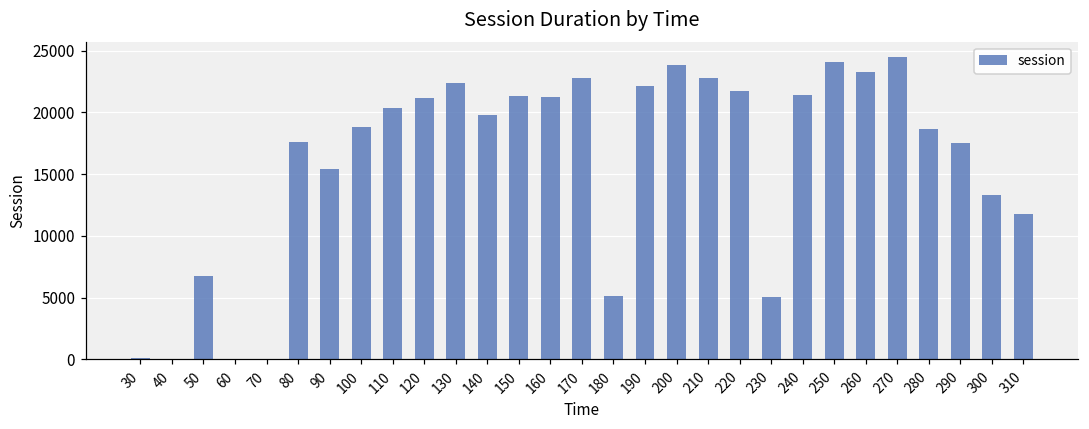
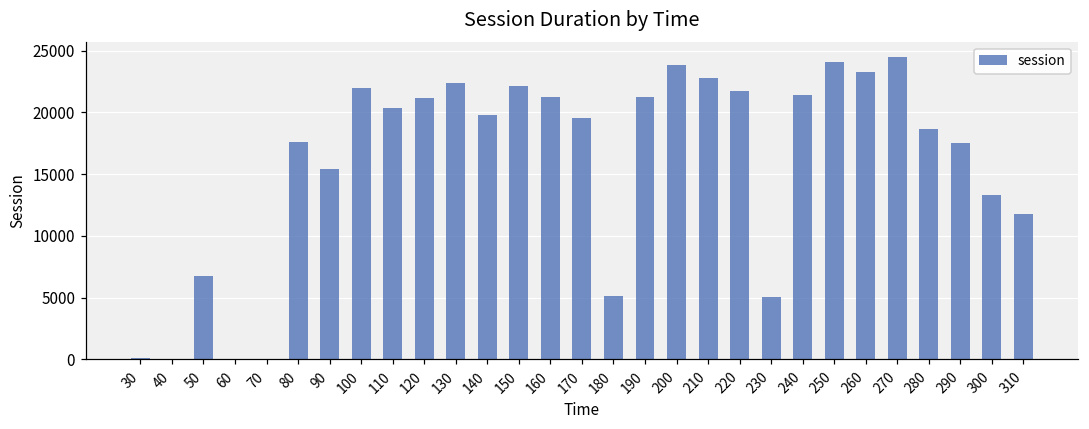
  {
    "50": 6800,
    "80": 17600,
    "90": 15400,
-   "100": 18800,
+   "100": 22000,
    "110": 20300,
    "120": 21200,
    "130": 22400,
    "140": 19800,
-   "150": 21300,
+   "150": 22100,
    "160": 21300,
-   "170": 22800,
+   "170": 19500,
    "180": 5100,
-   "190": 22100,
+   "190": 21200,
    "200": 23800,
    "210": 22800,
    "220": 21700,
    "230": 5000,
    "240": 21400,
    "250": 24100,
    "260": 23300,
    "270": 24500,
    "280": 18600,
    "290": 17600,
    "300": 13300,
    "310": 11800
  }
